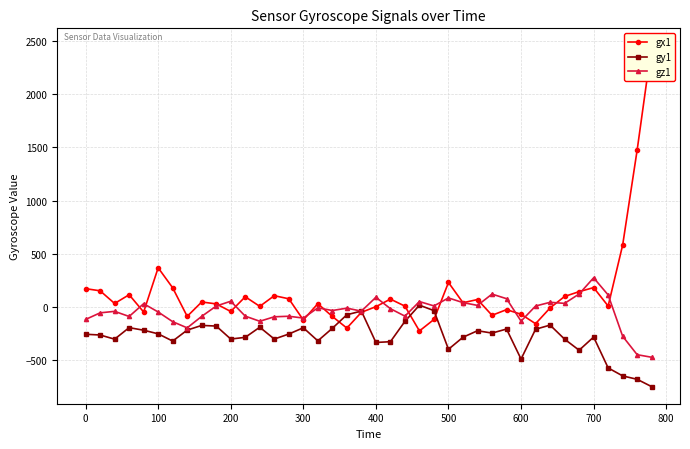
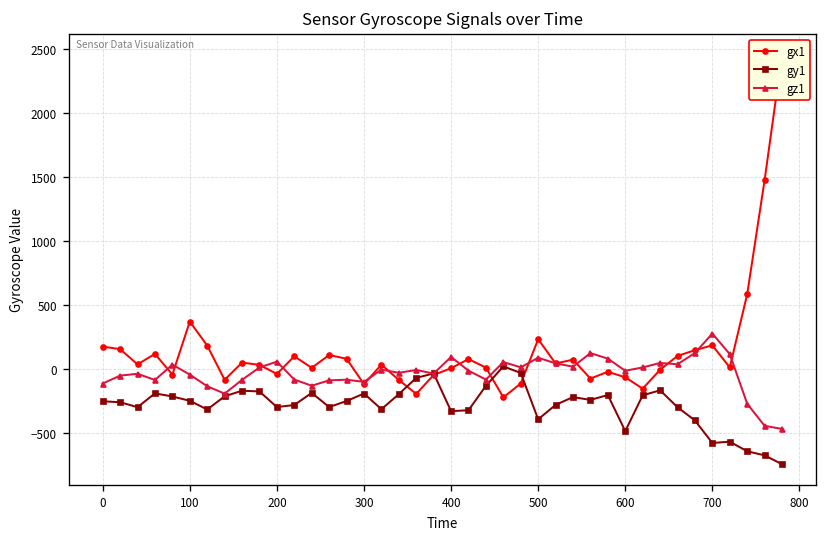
  {
    "gx1": {
      "0": 170,
      "100": 370,
      "200": -40,
      "400": 0,
      "500": 230,
      "600": -70,
      "700": 180
    },
    "gy1": {
      "0": -260,
      "100": -250,
      "200": -300,
      "300": -190,
      "400": -330,
      "500": -400,
      "600": -490,
-     "700": -280
+     "700": -580
    },
    "gz1": {
      "0": -120,
      "100": -50,
      "200": 60,
      "400": 90,
      "500": 90,
-     "600": -130,
+     "600": -20,
      "700": 280
    }
  }
